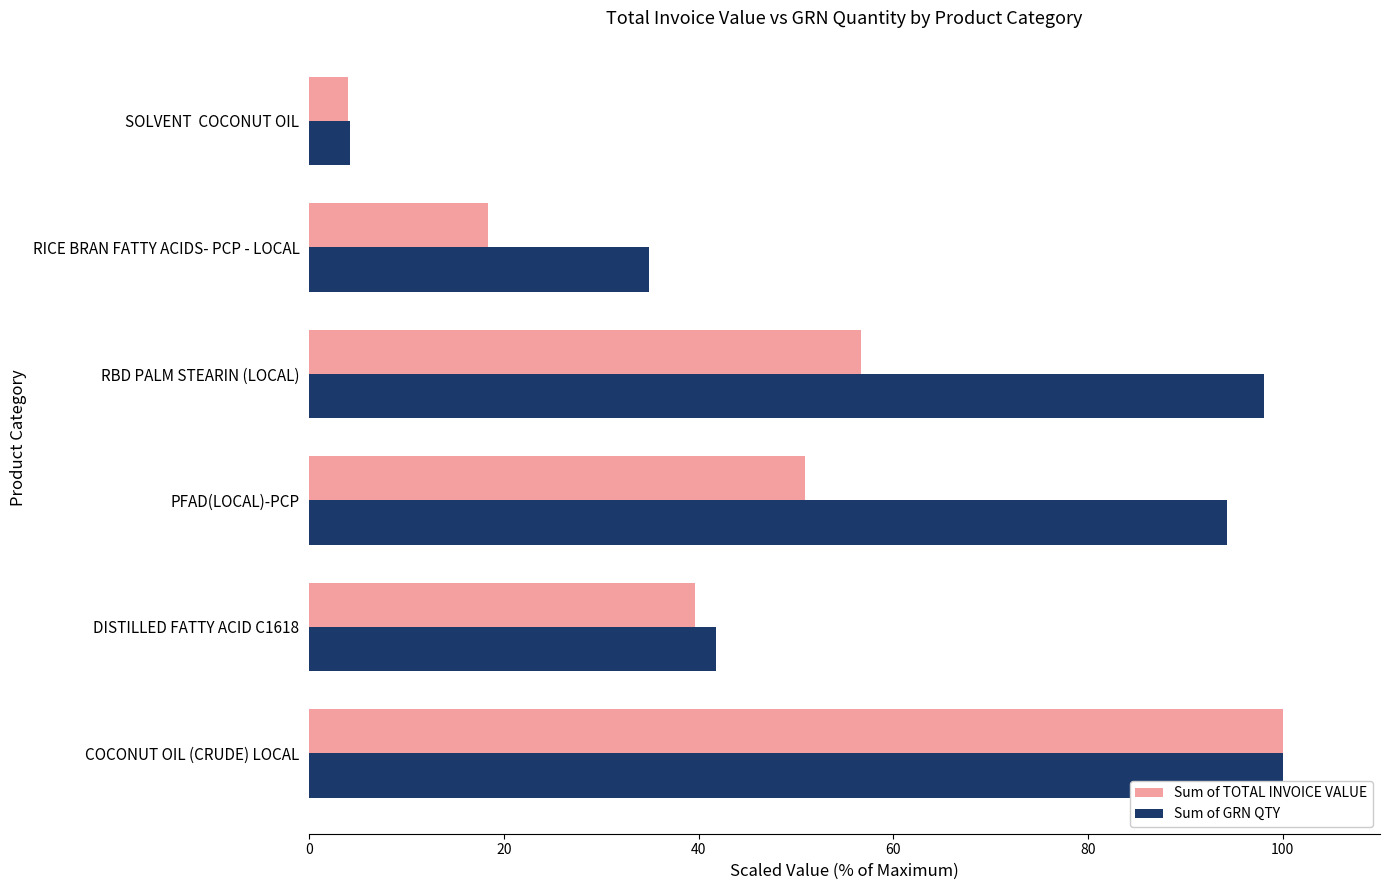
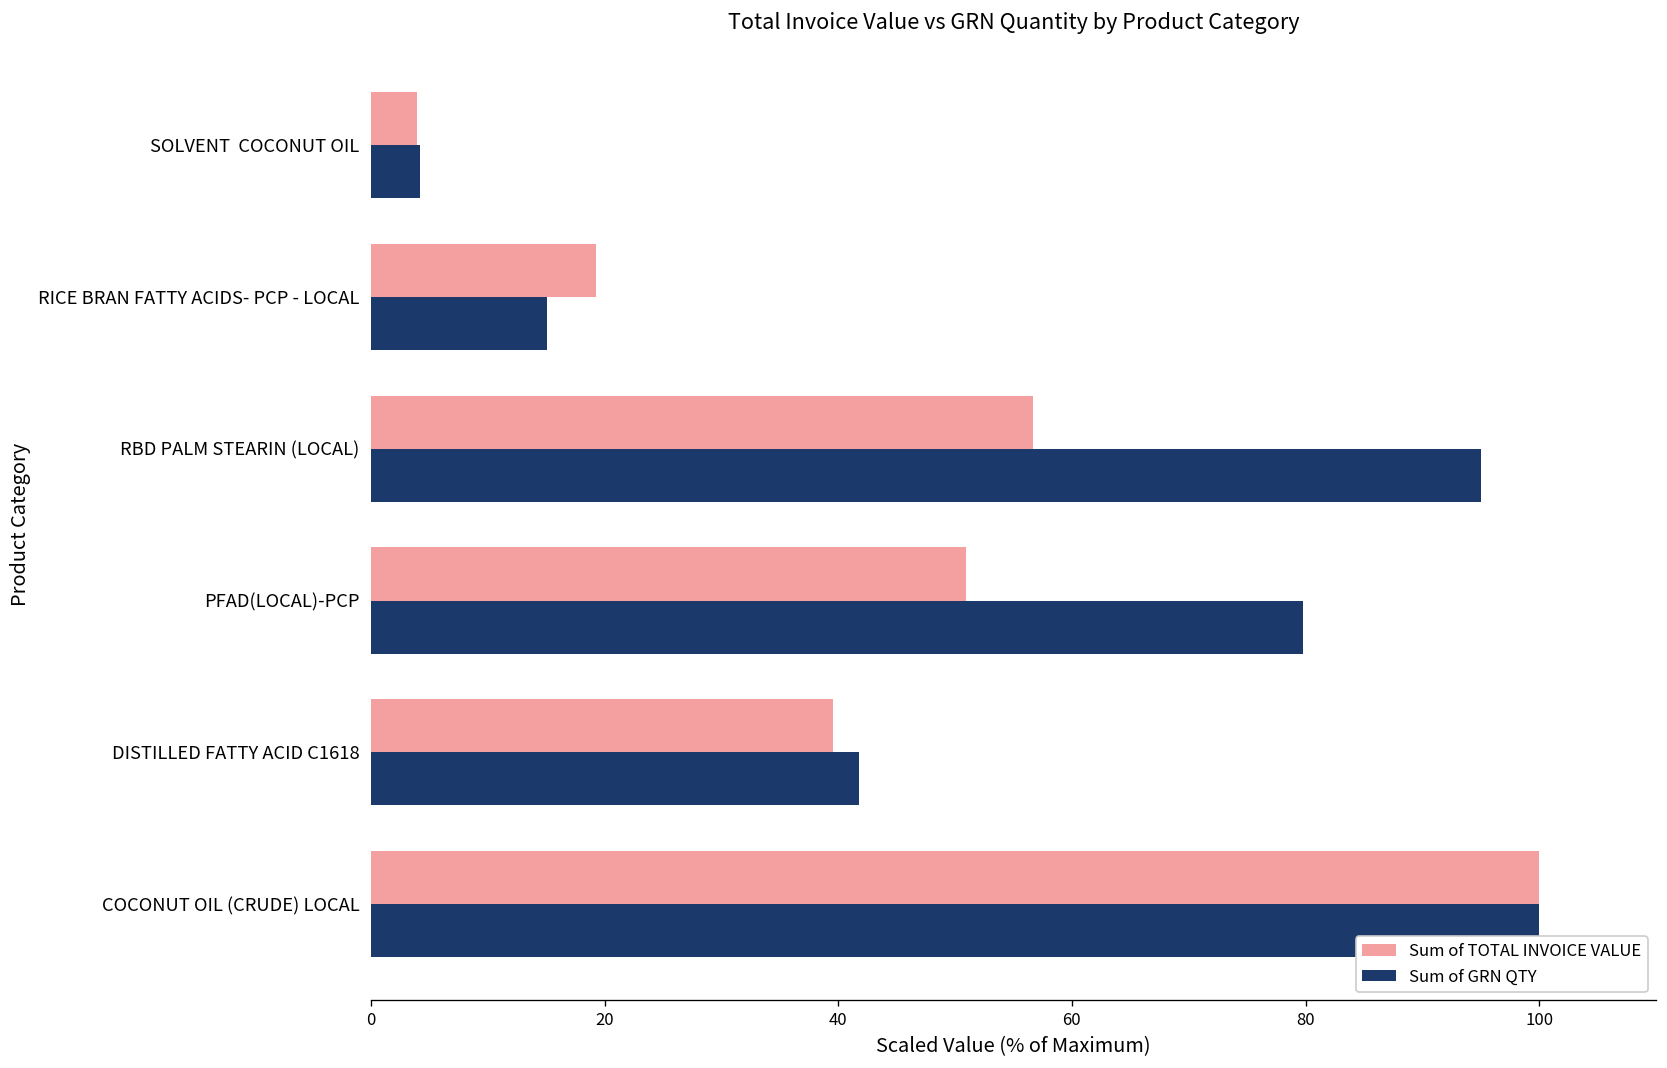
  {
    "Sum of TOTAL INVOICE VALUE": {
      "SOLVENT COCONUT OIL": 4,
-     "RICE BRAN FATTY ACIDS- PCP - LOCAL": 18,
+     "RICE BRAN FATTY ACIDS- PCP - LOCAL": 19,
      "RBD PALM STEARIN (LOCAL)": 57,
      "PFAD(LOCAL)-PCP": 51,
      "DISTILLED FATTY ACID C1618": 40,
      "COCONUT OIL (CRUDE) LOCAL": 100
    },
    "Sum of GRN QTY": {
      "SOLVENT COCONUT OIL": 4,
-     "RICE BRAN FATTY ACIDS- PCP - LOCAL": 35,
-     "RBD PALM STEARIN (LOCAL)": 98,
-     "PFAD(LOCAL)-PCP": 94,
+     "RICE BRAN FATTY ACIDS- PCP - LOCAL": 15,
+     "RBD PALM STEARIN (LOCAL)": 95,
+     "PFAD(LOCAL)-PCP": 80,
      "DISTILLED FATTY ACID C1618": 42,
      "COCONUT OIL (CRUDE) LOCAL": 100
    }
  }
